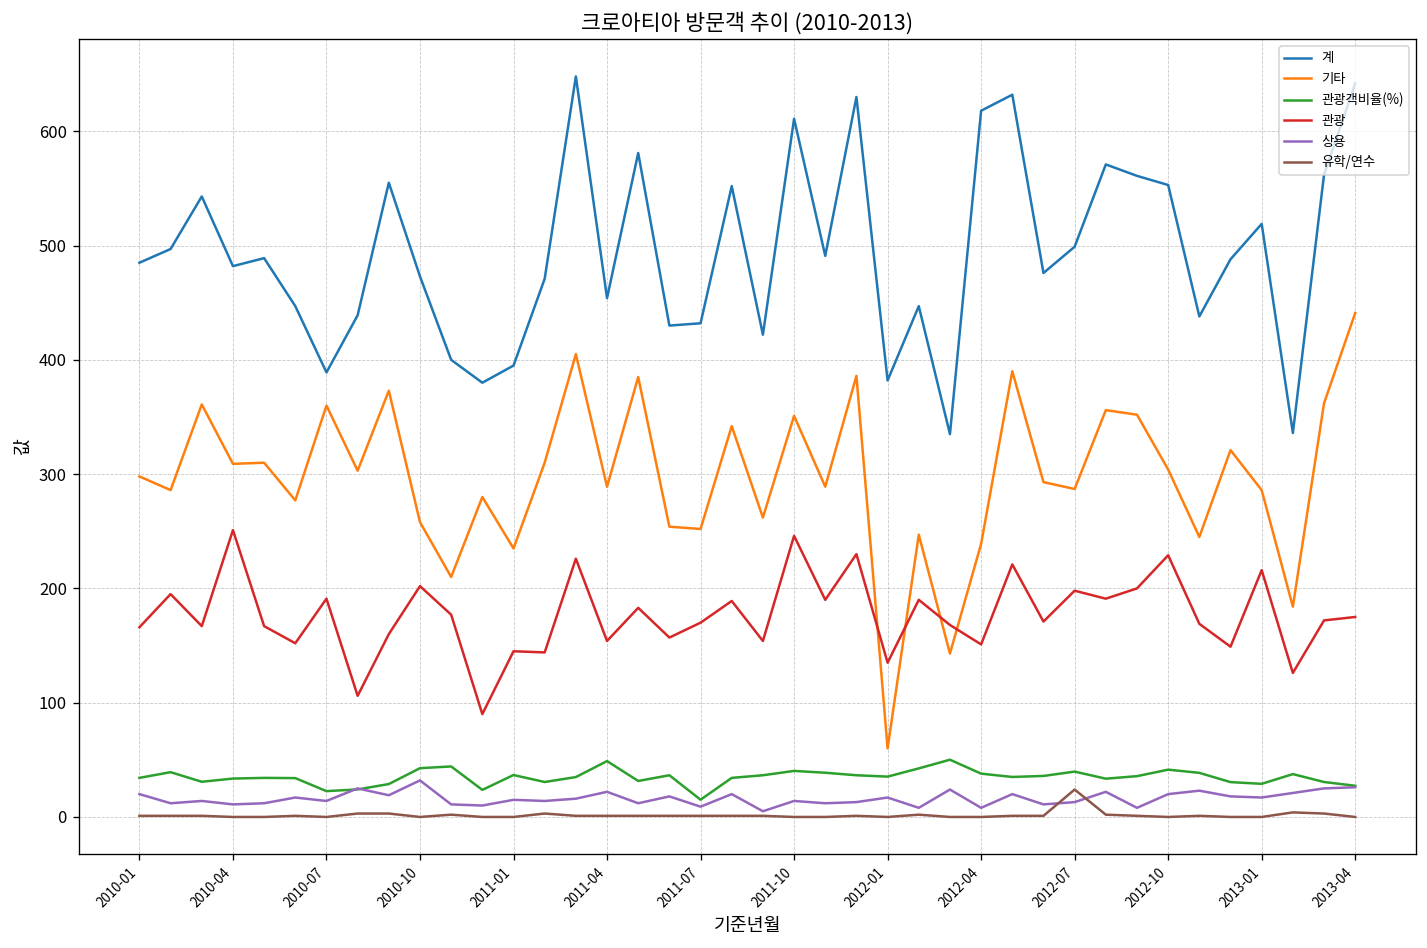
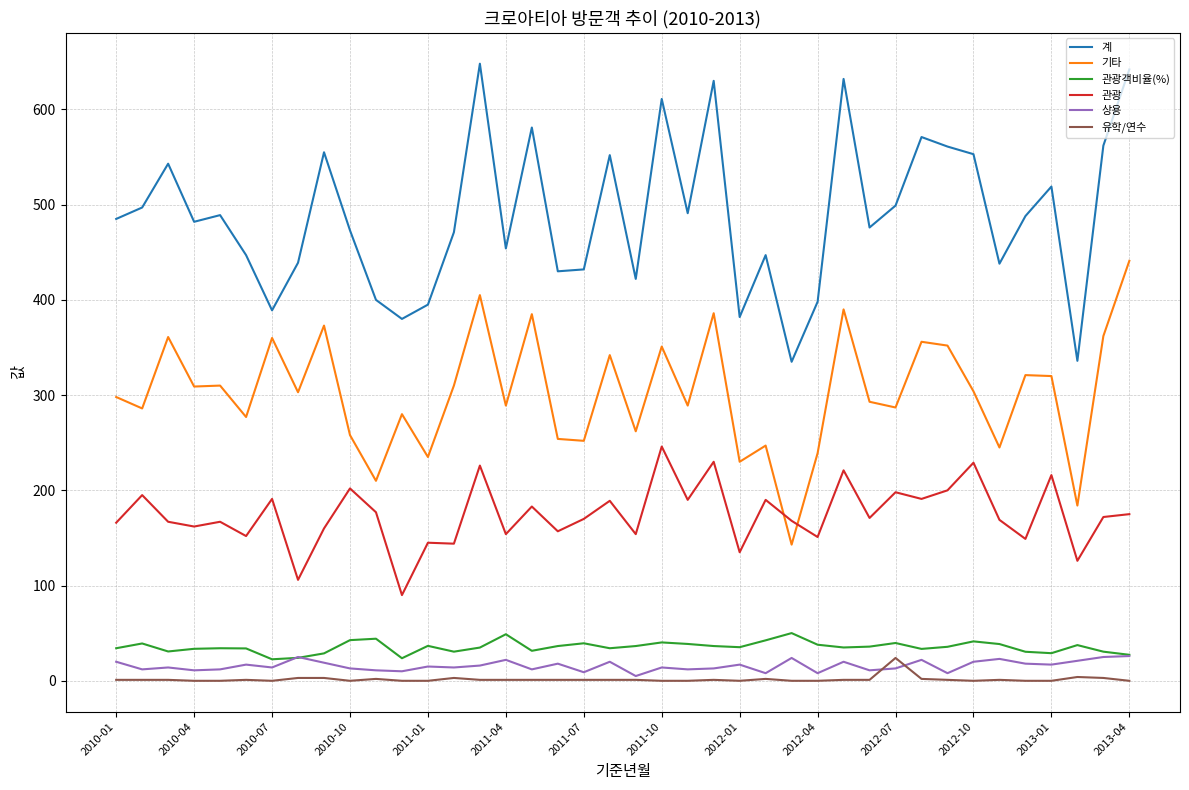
  {
    "계": {
      "2010-01": 490,
      "2010-04": 480,
      "2010-07": 390,
      "2010-10": 470,
      "2011-01": 400,
      "2011-04": 450,
      "2011-07": 430,
      "2011-10": 610,
      "2012-01": 380,
-     "2012-04": 620,
+     "2012-04": 400,
      "2012-07": 500,
      "2012-10": 550,
      "2013-01": 520
    },
    "기타": {
      "2010-01": 300,
      "2010-04": 310,
      "2010-07": 360,
      "2010-10": 260,
      "2011-01": 240,
      "2011-04": 290,
      "2011-07": 250,
      "2011-10": 350,
-     "2012-01": 60,
+     "2012-01": 230,
      "2012-04": 240,
      "2012-07": 290,
      "2012-10": 300,
-     "2013-01": 290,
+     "2013-01": 320,
      "2013-04": 440
    },
    "관광객비율(%)": {
      "2010-01": 30,
      "2010-04": 30,
      "2010-07": 20,
      "2010-10": 40,
      "2011-01": 40,
      "2011-04": 50,
-     "2011-07": 20,
+     "2011-07": 40,
      "2011-10": 40,
      "2012-01": 40,
      "2012-04": 40,
      "2012-07": 40,
      "2012-10": 40,
      "2013-01": 30
    },
    "관광": {
      "2010-01": 170,
-     "2010-04": 250,
+     "2010-04": 160,
      "2010-07": 190,
      "2010-10": 200,
      "2011-01": 150,
      "2011-04": 150,
      "2011-07": 170,
      "2011-10": 250,
      "2012-01": 140,
      "2012-04": 150,
      "2012-07": 200,
      "2012-10": 230,
      "2013-01": 220,
      "2013-04": 180
    },
    "상용": {
      "2010-01": 20,
      "2010-04": 10,
      "2010-07": 10,
-     "2010-10": 30,
+     "2010-10": 10,
      "2011-01": 20,
      "2011-04": 20,
      "2011-07": 10,
      "2011-10": 10,
      "2012-01": 20,
      "2012-04": 10,
      "2012-07": 10,
      "2012-10": 20,
      "2013-01": 20
    },
    "유학/연수": {
      "2010-01": 0,
      "2010-04": 0,
      "2010-07": 0,
      "2010-10": 0,
      "2011-01": 0,
      "2011-04": 0,
      "2011-07": 0,
      "2011-10": 0,
      "2012-01": 0,
      "2012-04": 0,
      "2012-07": 20,
      "2012-10": 0,
      "2013-01": 0,
      "2013-04": 0
    }
  }
